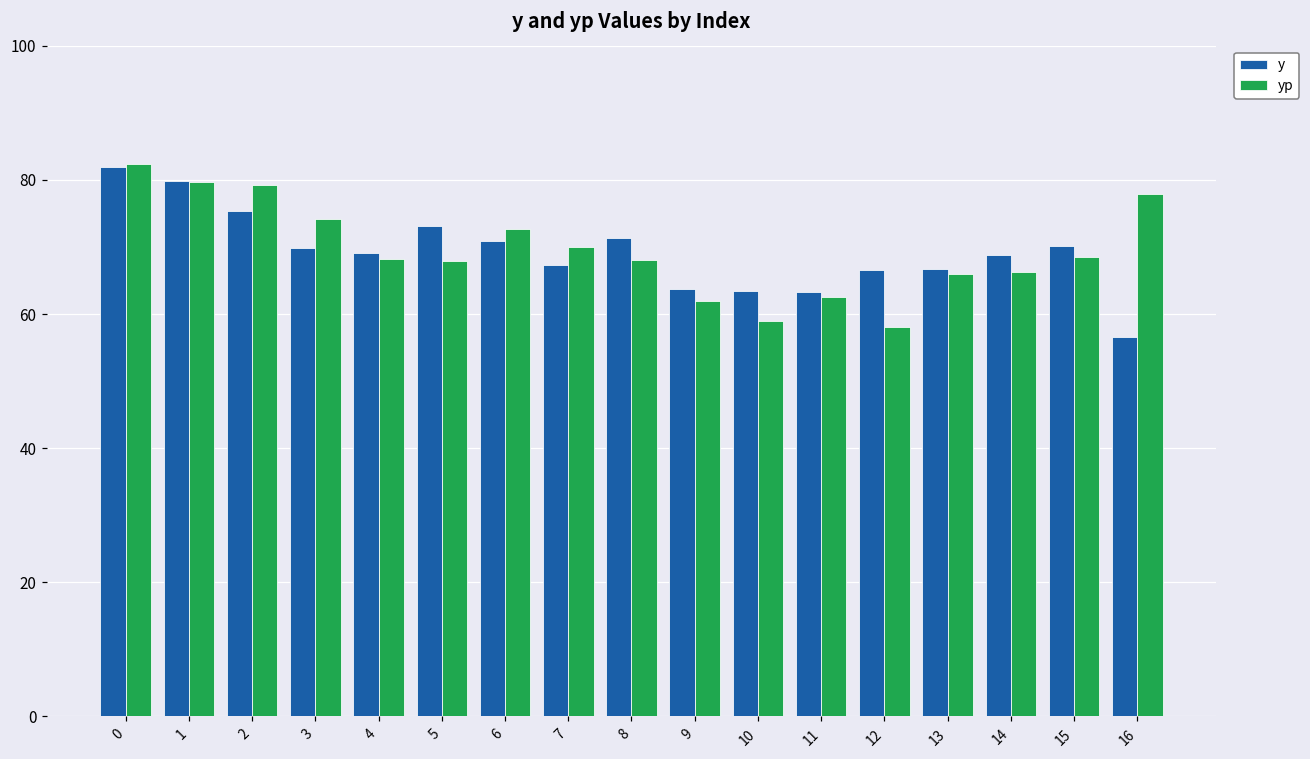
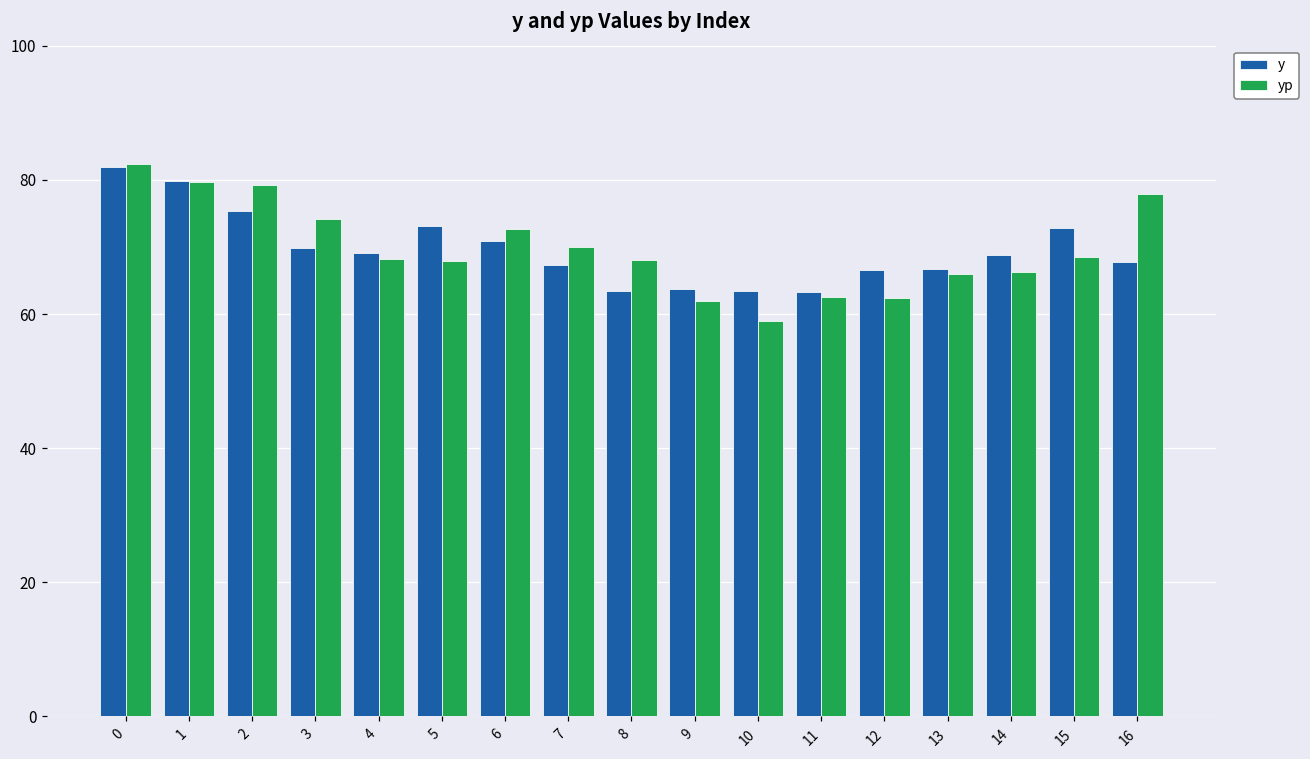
  {
    "y": {
      "0": 82,
      "1": 80,
      "2": 75,
      "3": 70,
      "4": 69,
      "5": 73,
      "6": 71,
      "7": 67,
-     "8": 71,
+     "8": 63,
      "9": 64,
      "10": 63,
      "11": 63,
      "12": 67,
      "13": 67,
      "14": 69,
-     "15": 70,
-     "16": 57
+     "15": 73,
+     "16": 68
    },
    "yp": {
      "0": 82,
      "1": 80,
      "2": 79,
      "3": 74,
      "4": 68,
      "5": 68,
      "6": 73,
      "7": 70,
      "8": 68,
      "9": 62,
      "10": 59,
      "11": 62,
-     "12": 58,
+     "12": 62,
      "13": 66,
      "14": 66,
      "15": 69,
      "16": 78
    }
  }
